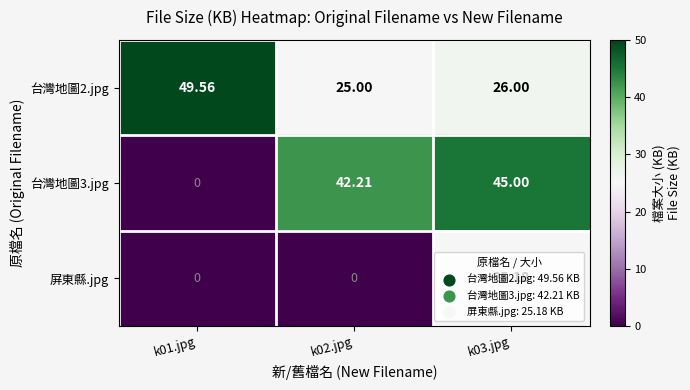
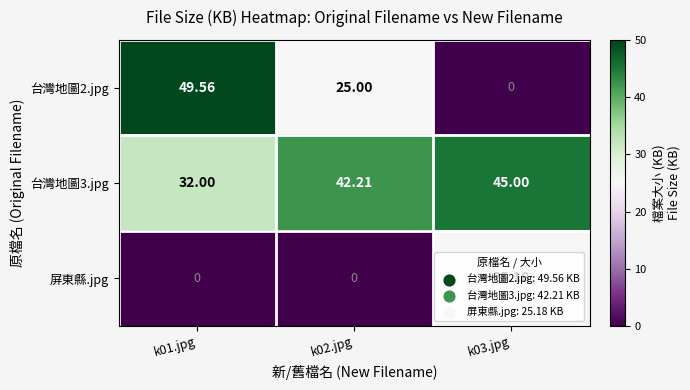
  {
    "台灣地圖2.jpg": {
      "k01.jpg": 49.56,
      "k02.jpg": 25.00,
-     "k03.jpg": 26.00
+     "k03.jpg": 0
    },
    "台灣地圖3.jpg": {
-     "k01.jpg": 0,
+     "k01.jpg": 32.00,
      "k02.jpg": 42.21,
      "k03.jpg": 45.00
    },
    "屏東縣.jpg": {
      "k01.jpg": 0,
      "k02.jpg": 0
    }
  }
